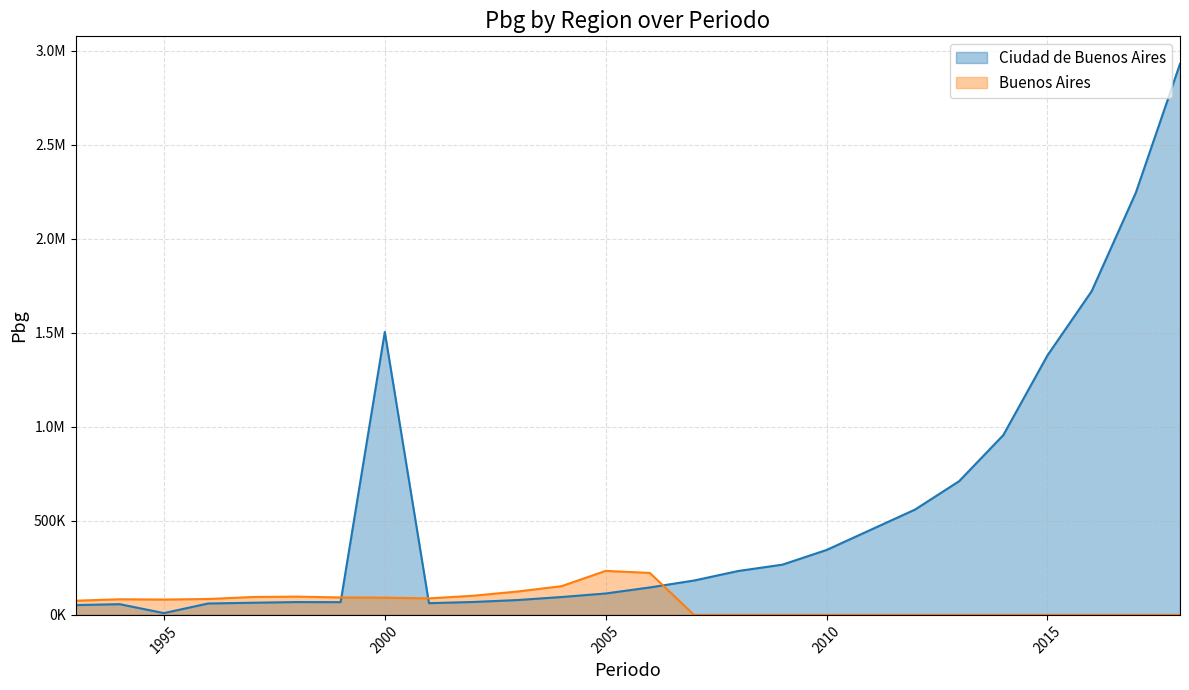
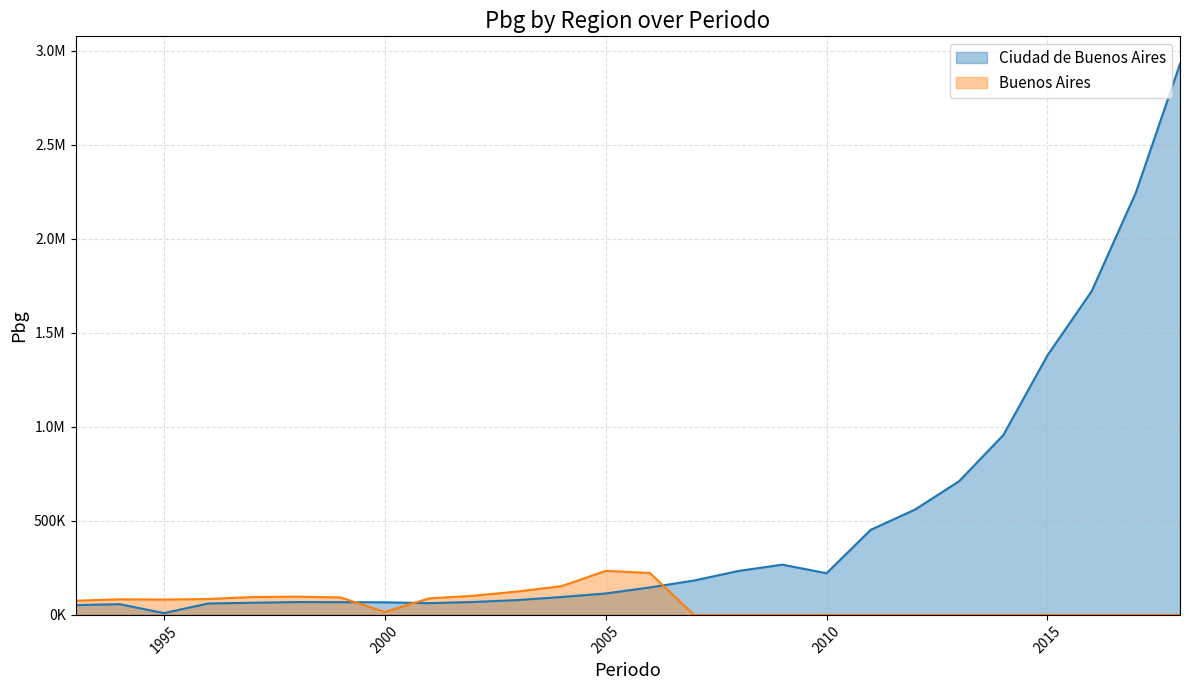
  {
    "Ciudad de Buenos Aires": {
      "1995": 10000,
-     "2000": 1500000,
+     "2000": 70000,
      "2005": 110000,
-     "2010": 350000,
+     "2010": 220000,
      "2015": 1380000
    },
    "Buenos Aires": {
      "1995": 80000,
-     "2000": 90000,
+     "2000": 20000,
      "2005": 230000,
      "2010": 0,
      "2015": 0
    }
  }
